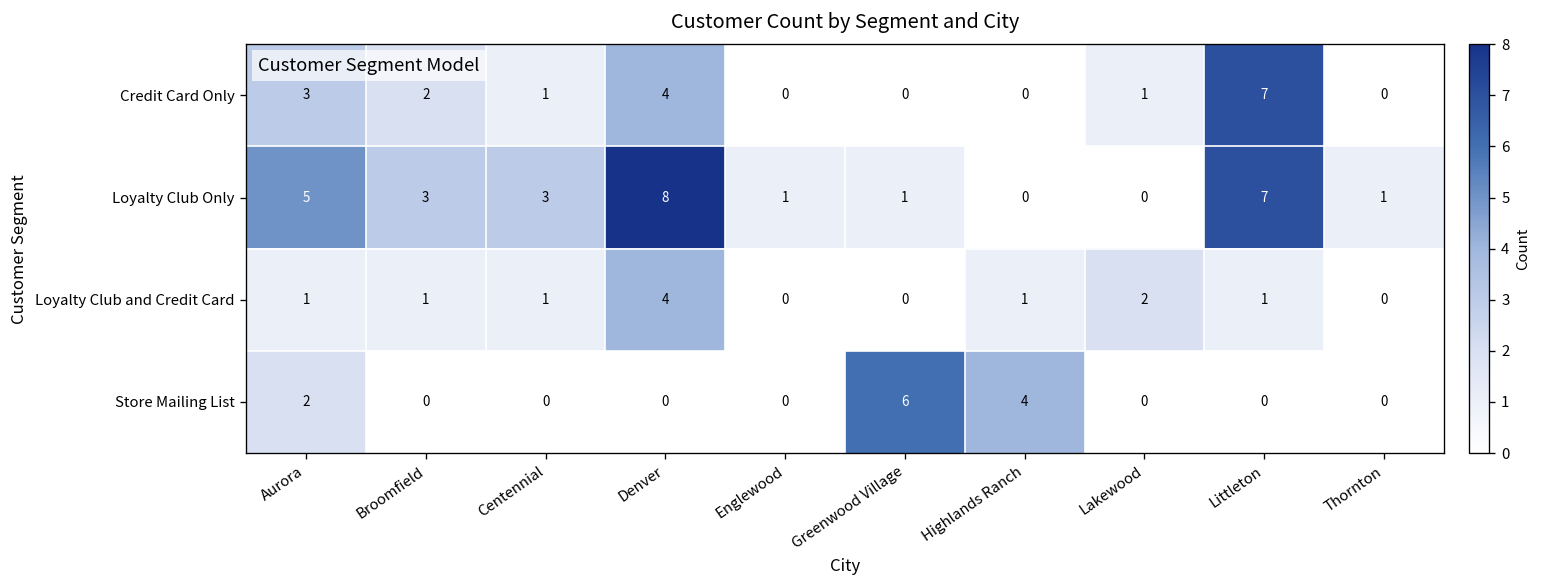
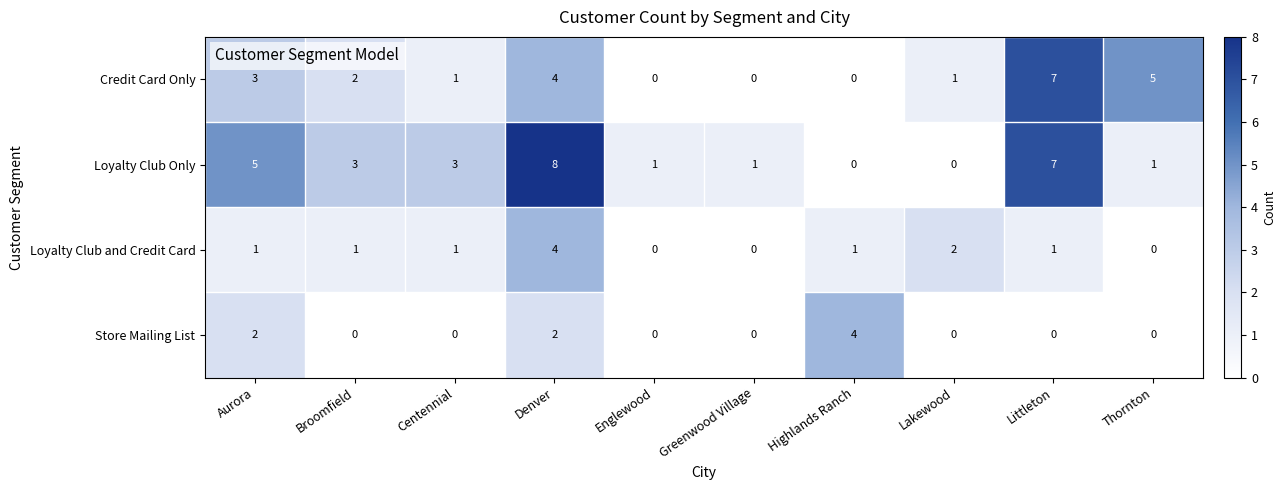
  {
    "Credit Card Only": {
      "Aurora": 3,
      "Broomfield": 2,
      "Centennial": 1,
      "Denver": 4,
      "Englewood": 0,
      "Greenwood Village": 0,
      "Highlands Ranch": 0,
      "Lakewood": 1,
      "Littleton": 7,
-     "Thornton": 0
+     "Thornton": 5
    },
    "Loyalty Club Only": {
      "Aurora": 5,
      "Broomfield": 3,
      "Centennial": 3,
      "Denver": 8,
      "Englewood": 1,
      "Greenwood Village": 1,
      "Highlands Ranch": 0,
      "Lakewood": 0,
      "Littleton": 7,
      "Thornton": 1
    },
    "Loyalty Club and Credit Card": {
      "Aurora": 1,
      "Broomfield": 1,
      "Centennial": 1,
      "Denver": 4,
      "Englewood": 0,
      "Greenwood Village": 0,
      "Highlands Ranch": 1,
      "Lakewood": 2,
      "Littleton": 1,
      "Thornton": 0
    },
    "Store Mailing List": {
      "Aurora": 2,
      "Broomfield": 0,
      "Centennial": 0,
-     "Denver": 0,
+     "Denver": 2,
      "Englewood": 0,
-     "Greenwood Village": 6,
+     "Greenwood Village": 0,
      "Highlands Ranch": 4,
      "Lakewood": 0,
      "Littleton": 0,
      "Thornton": 0
    }
  }
